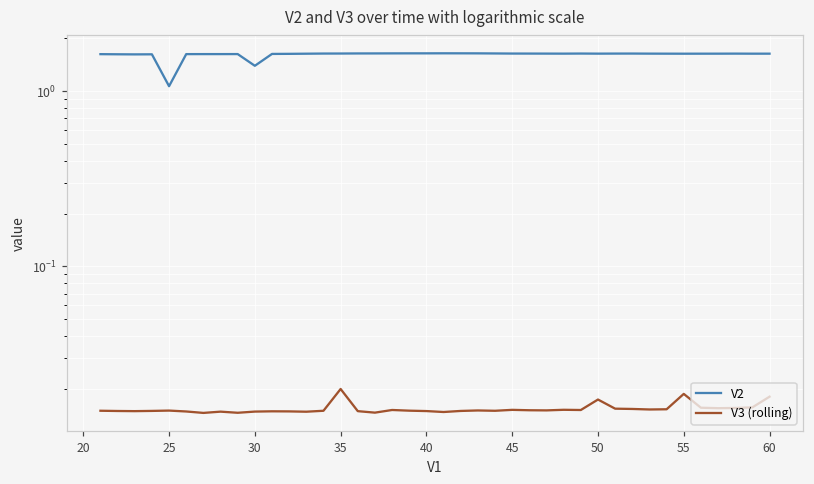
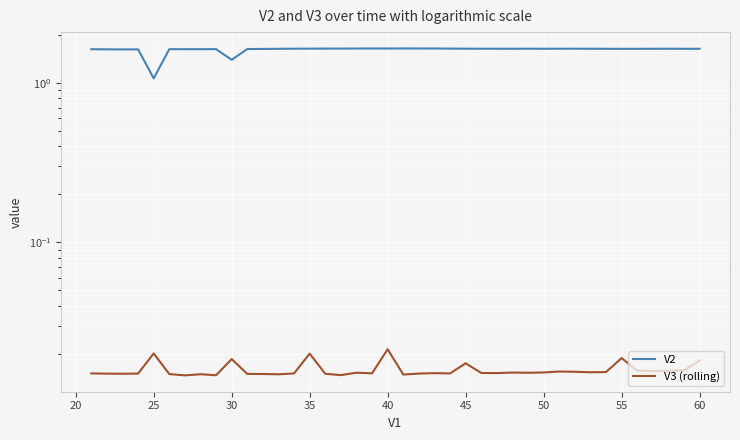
  {
    "V2": {
      "25": 1.1,
      "30": 1.4,
      "35": 1.6,
      "40": 1.6,
      "45": 1.6,
      "50": 1.6,
      "55": 1.6,
      "60": 1.6
    },
    "V3 (rolling)": {
-     "25": 0.015,
-     "30": 0.015,
+     "25": 0.020,
+     "30": 0.018,
      "35": 0.020,
-     "40": 0.015,
-     "45": 0.015,
-     "50": 0.017,
+     "40": 0.021,
+     "45": 0.017,
+     "50": 0.015,
      "55": 0.019
    }
  }
